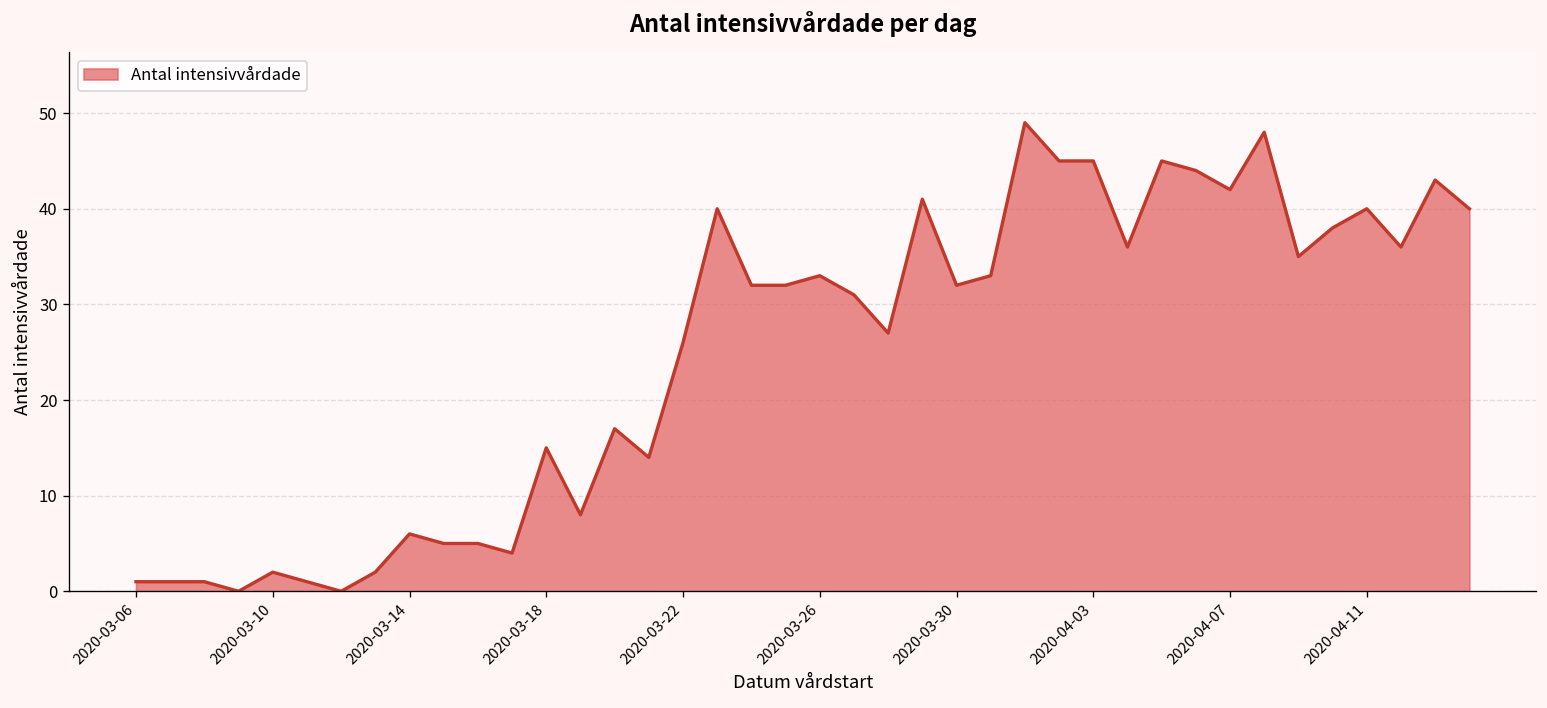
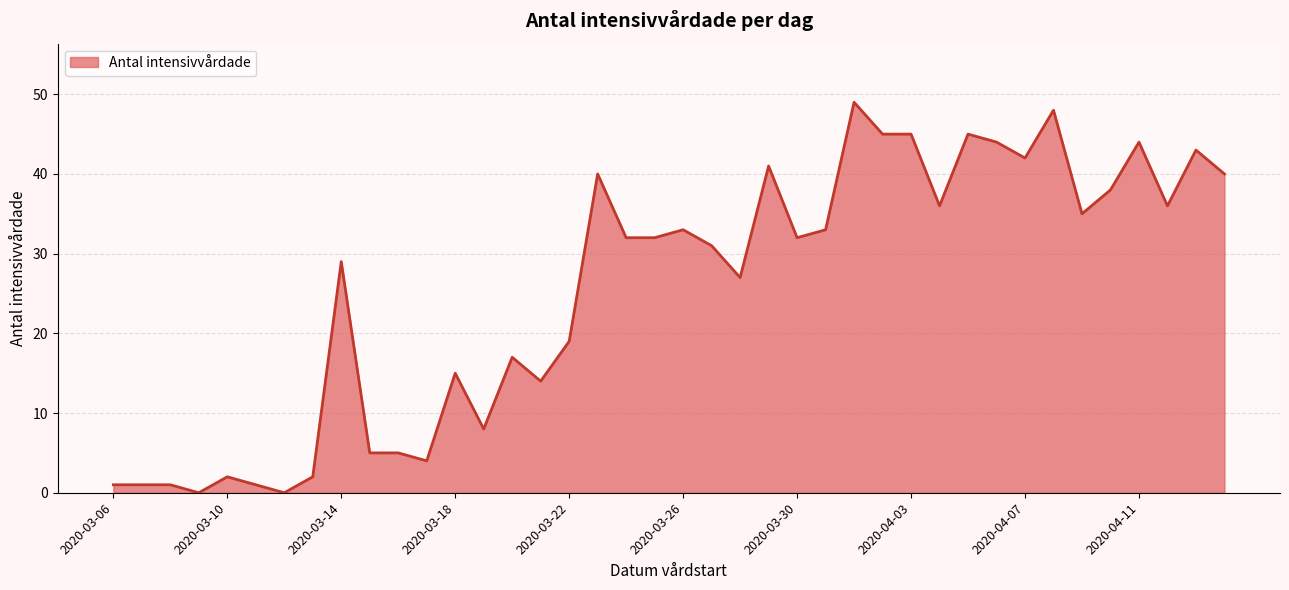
  {
    "2020-03-06": 1,
    "2020-03-10": 2,
-   "2020-03-14": 6,
+   "2020-03-14": 29,
    "2020-03-18": 15,
-   "2020-03-22": 26,
+   "2020-03-22": 19,
    "2020-03-26": 33,
    "2020-03-30": 32,
    "2020-04-03": 45,
    "2020-04-07": 42,
-   "2020-04-11": 40
+   "2020-04-11": 44
  }
